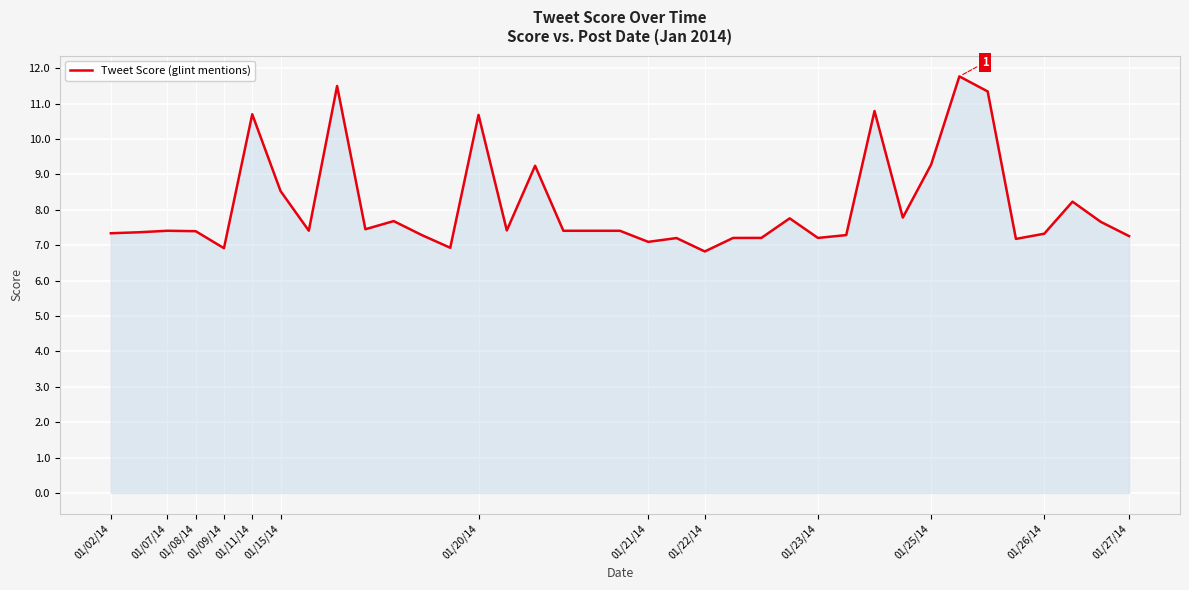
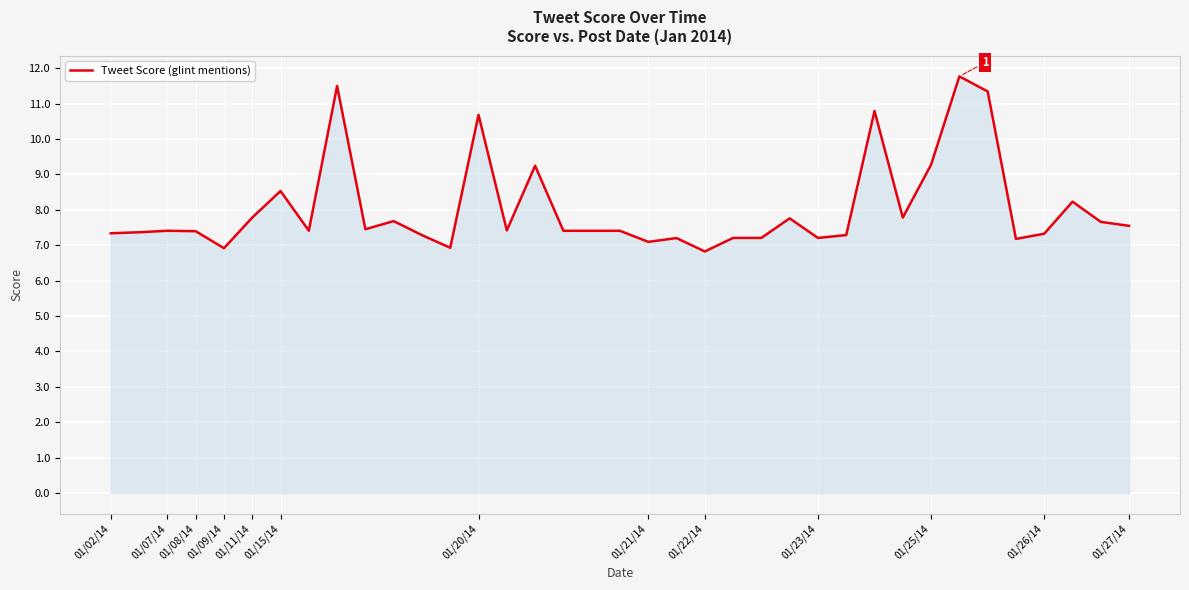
  {
    "01/07/14": 7.4,
    "01/08/14": 7.4,
    "01/09/14": 6.9,
-   "01/11/14": 10.7,
-   "01/27/14": 7.3
+   "01/11/14": 7.8,
+   "01/27/14": 7.5
  }
